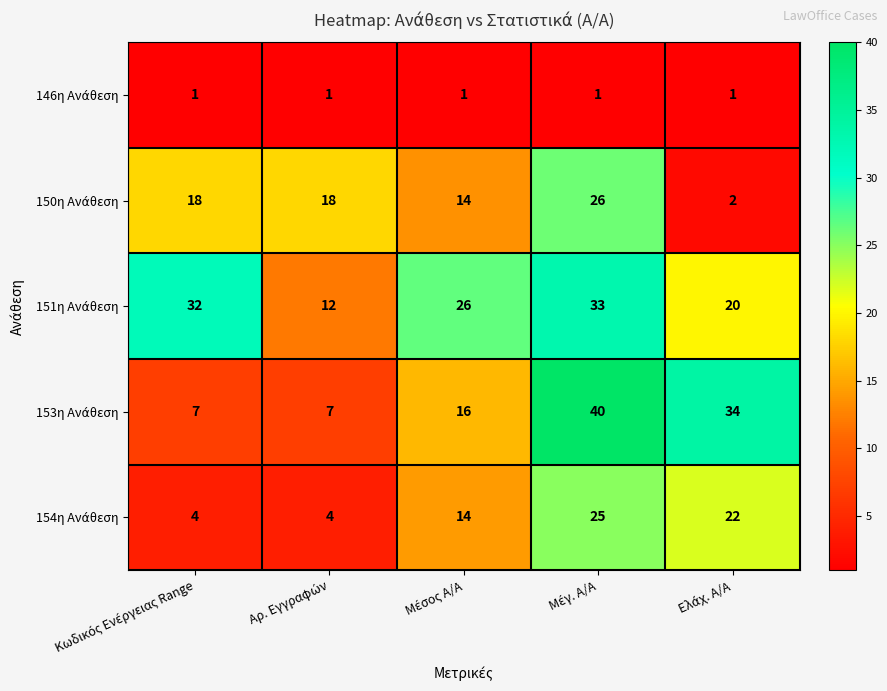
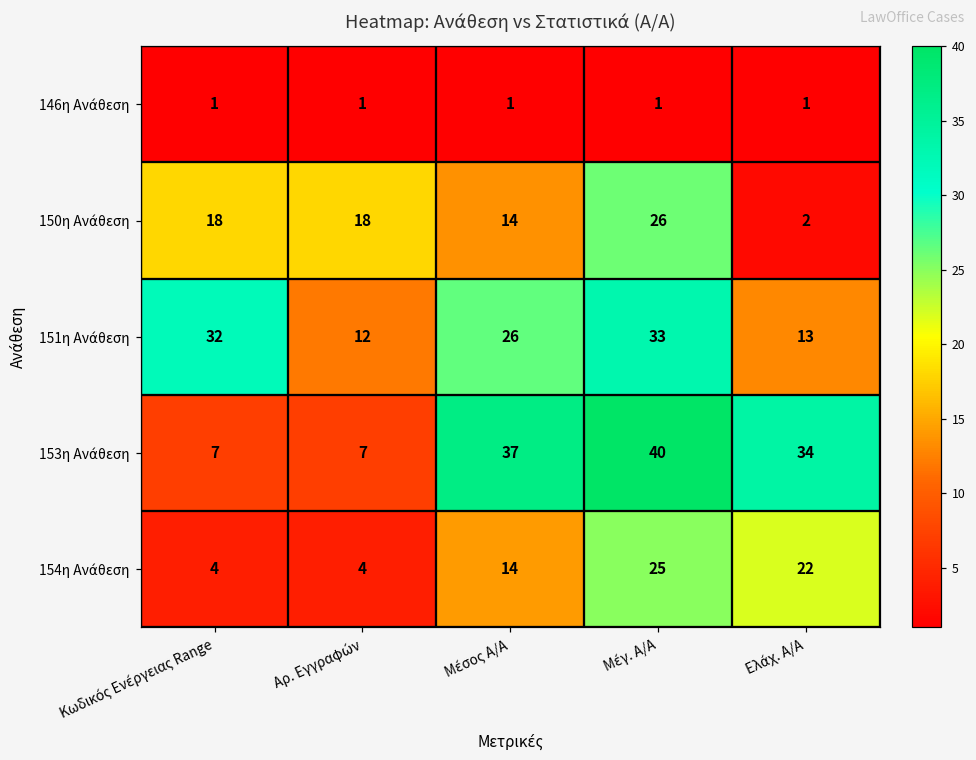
  {
    "146η Ανάθεση": {
      "Κωδικός Ενέργειας Range": 1,
      "Αρ. Εγγραφών": 1,
      "Μέσος Α/Α": 1,
      "Μέγ. Α/Α": 1,
      "Ελάχ. Α/Α": 1
    },
    "150η Ανάθεση": {
      "Κωδικός Ενέργειας Range": 18,
      "Αρ. Εγγραφών": 18,
      "Μέσος Α/Α": 14,
      "Μέγ. Α/Α": 26,
      "Ελάχ. Α/Α": 2
    },
    "151η Ανάθεση": {
      "Κωδικός Ενέργειας Range": 32,
      "Αρ. Εγγραφών": 12,
      "Μέσος Α/Α": 26,
      "Μέγ. Α/Α": 33,
-     "Ελάχ. Α/Α": 20
+     "Ελάχ. Α/Α": 13
    },
    "153η Ανάθεση": {
      "Κωδικός Ενέργειας Range": 7,
      "Αρ. Εγγραφών": 7,
-     "Μέσος Α/Α": 16,
+     "Μέσος Α/Α": 37,
      "Μέγ. Α/Α": 40,
      "Ελάχ. Α/Α": 34
    },
    "154η Ανάθεση": {
      "Κωδικός Ενέργειας Range": 4,
      "Αρ. Εγγραφών": 4,
      "Μέσος Α/Α": 14,
      "Μέγ. Α/Α": 25,
      "Ελάχ. Α/Α": 22
    }
  }
